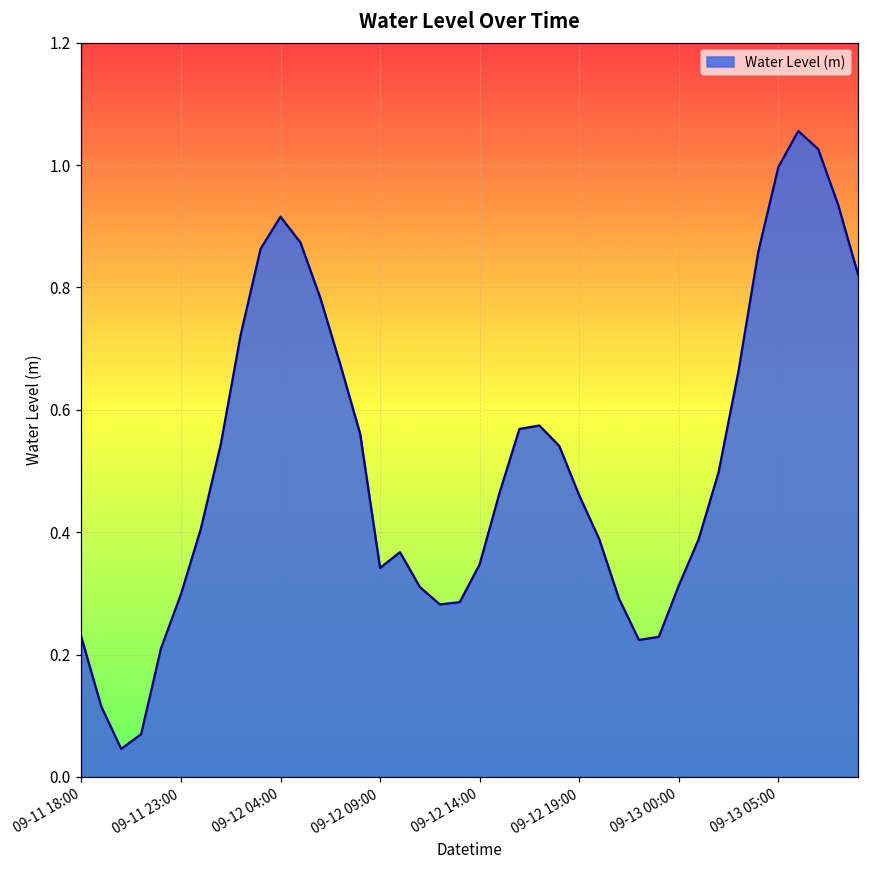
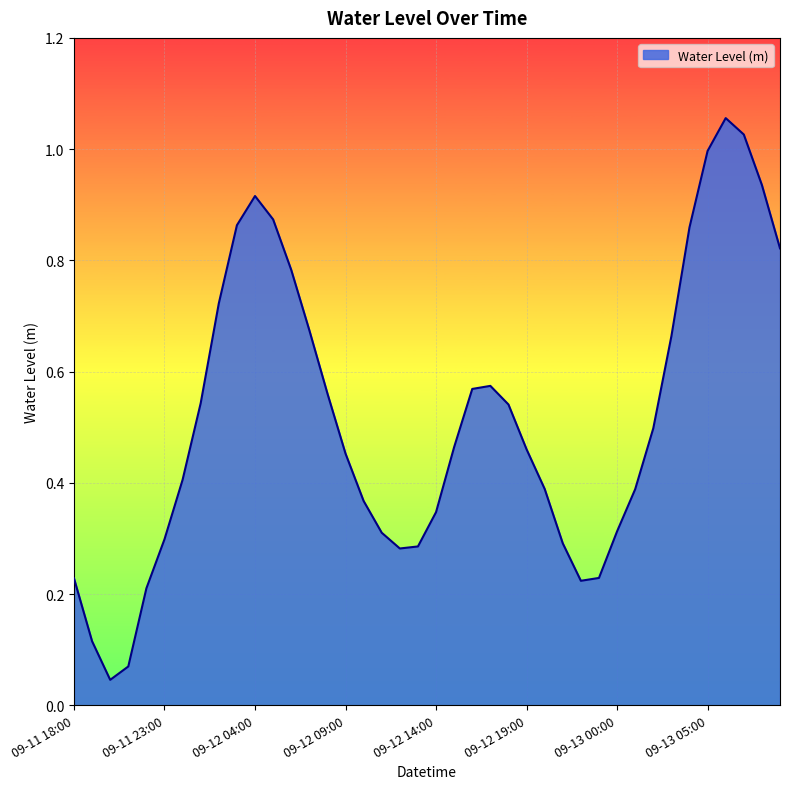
  {
    "09-11 18:00": 0.23,
    "09-11 23:00": 0.30,
    "09-12 04:00": 0.92,
-   "09-12 09:00": 0.34,
+   "09-12 09:00": 0.45,
    "09-12 14:00": 0.35,
    "09-12 19:00": 0.46,
    "09-13 00:00": 0.31,
    "09-13 05:00": 1.00
  }
